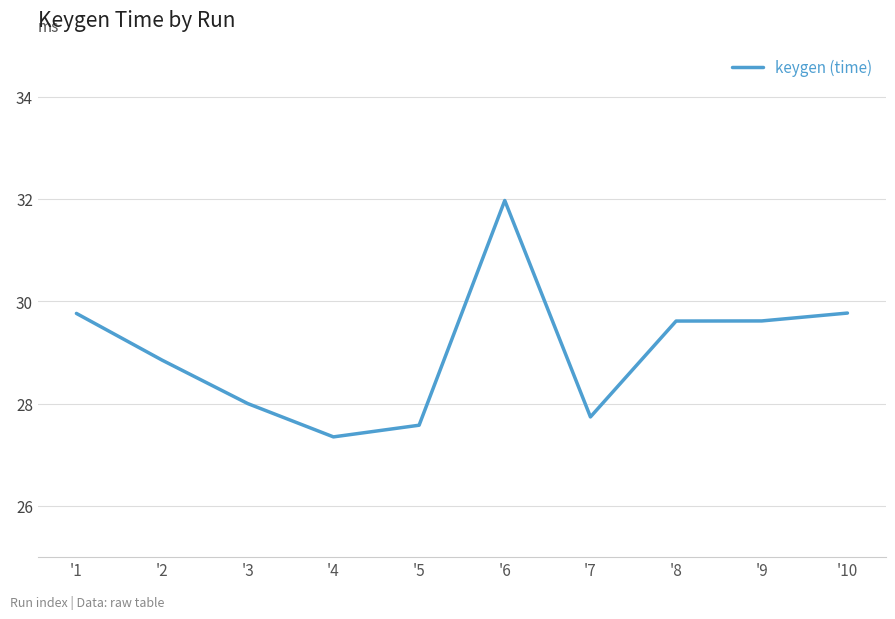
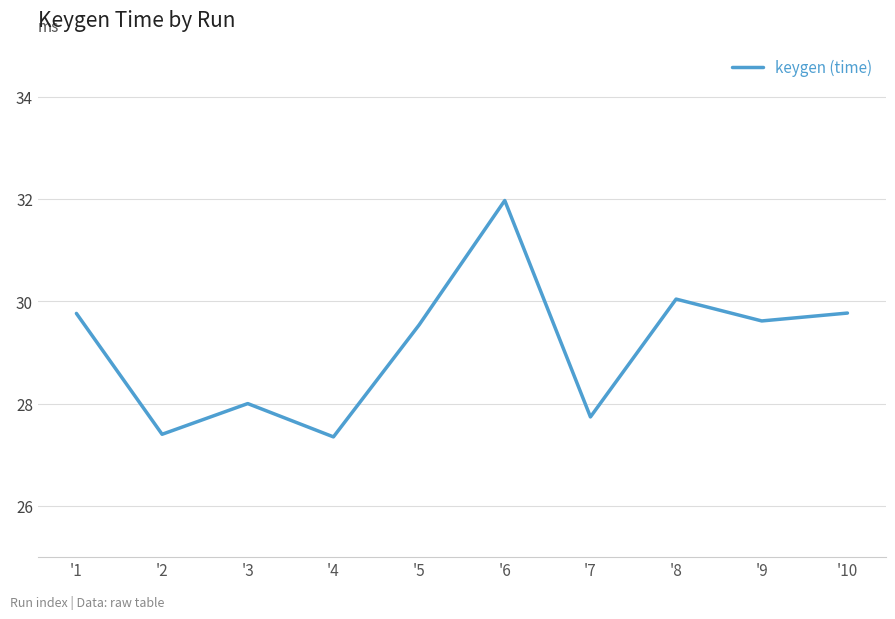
  {
    "'1": 29.8,
-   "'2": 28.9,
+   "'2": 27.4,
    "'3": 28.0,
    "'4": 27.4,
-   "'5": 27.6,
+   "'5": 29.5,
    "'6": 32.0,
    "'7": 27.7,
-   "'8": 29.6,
+   "'8": 30.0,
    "'9": 29.6,
    "'10": 29.8
  }
